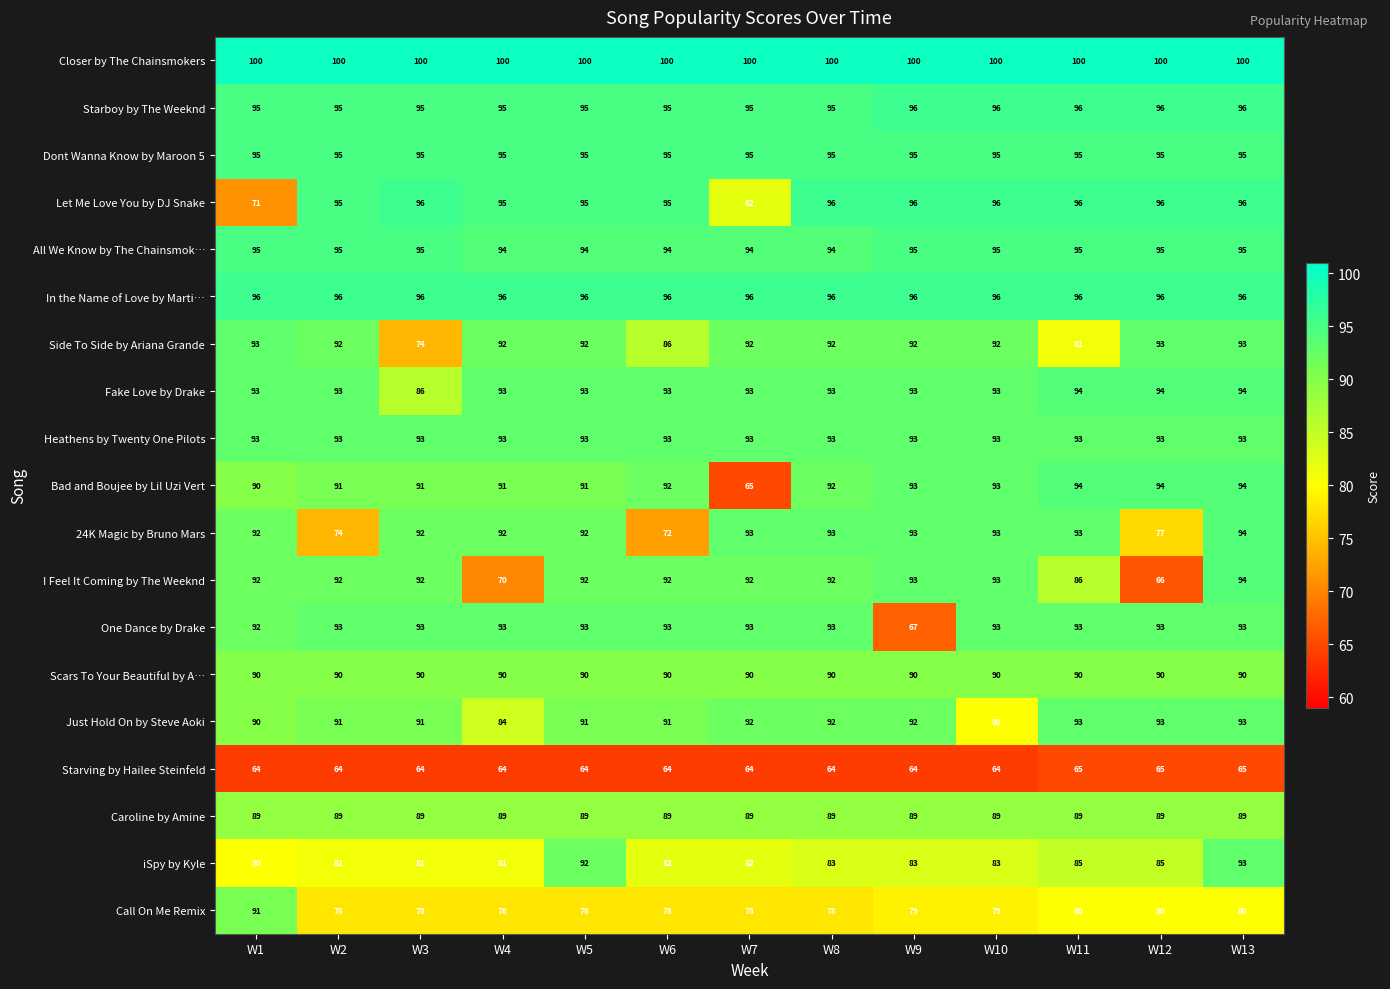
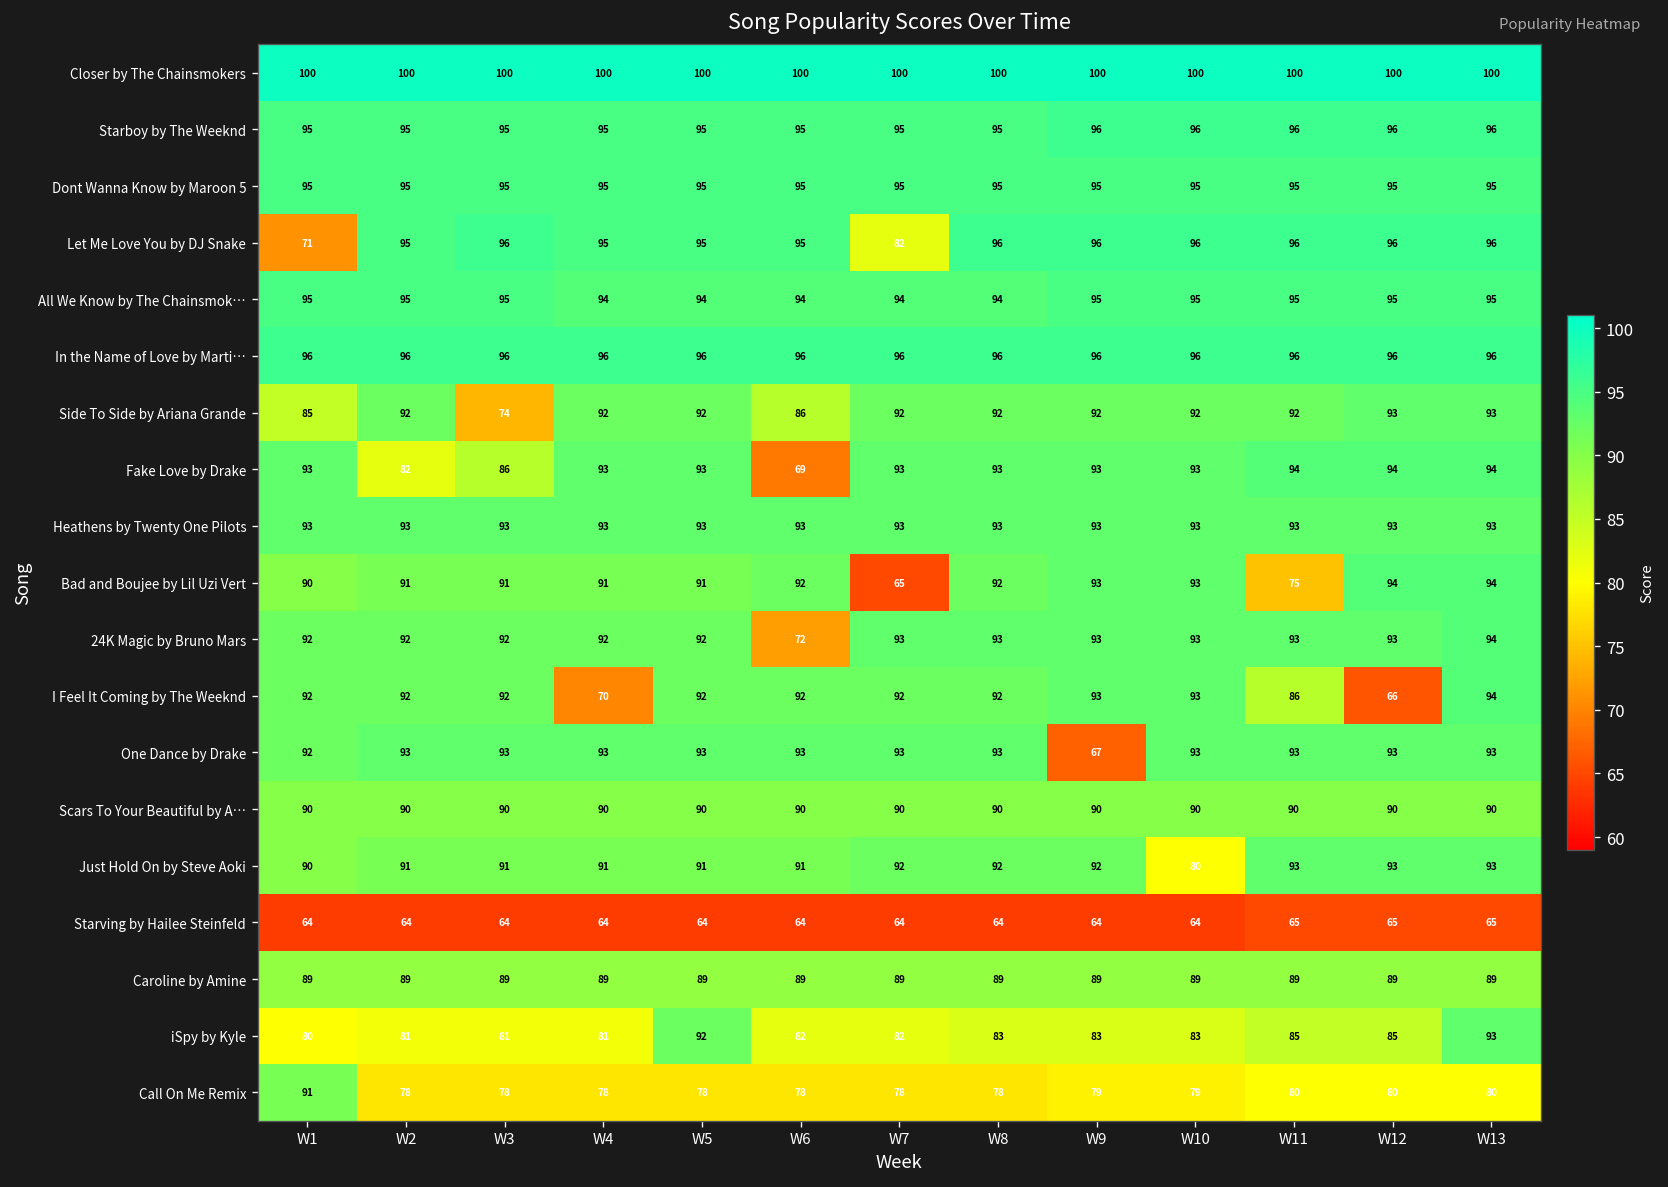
  {
    "Side To Side by Ariana Grande": {
-     "W1": 93,
+     "W1": 85,
      "W2": 92,
      "W3": 74,
      "W4": 92,
      "W5": 92,
      "W6": 86,
      "W7": 92,
      "W8": 92,
      "W9": 92,
      "W10": 92,
-     "W11": 81,
+     "W11": 92,
      "W12": 93,
      "W13": 93
    },
    "Fake Love by Drake": {
      "W1": 93,
-     "W2": 93,
+     "W2": 82,
      "W3": 86,
      "W4": 93,
      "W5": 93,
-     "W6": 93,
+     "W6": 69,
      "W7": 93,
      "W8": 93,
      "W9": 93,
      "W10": 93,
      "W11": 94,
      "W12": 94,
      "W13": 94
    },
    "Bad and Boujee by Lil Uzi Vert": {
      "W1": 90,
      "W2": 91,
      "W3": 91,
      "W4": 91,
      "W5": 91,
      "W6": 92,
      "W7": 65,
      "W8": 92,
      "W9": 93,
      "W10": 93,
-     "W11": 94,
+     "W11": 75,
      "W12": 94,
      "W13": 94
    },
    "24K Magic by Bruno Mars": {
      "W1": 92,
-     "W2": 74,
+     "W2": 92,
      "W3": 92,
      "W4": 92,
      "W5": 92,
      "W6": 72,
      "W7": 93,
      "W8": 93,
      "W9": 93,
      "W10": 93,
      "W11": 93,
-     "W12": 77,
+     "W12": 93,
      "W13": 94
    },
    "Just Hold On by Steve Aoki": {
      "W1": 90,
      "W2": 91,
      "W3": 91,
-     "W4": 84,
+     "W4": 91,
      "W5": 91,
      "W6": 91,
      "W7": 92,
      "W8": 92,
      "W9": 92,
      "W10": 80,
      "W11": 93,
      "W12": 93,
      "W13": 93
    }
  }
